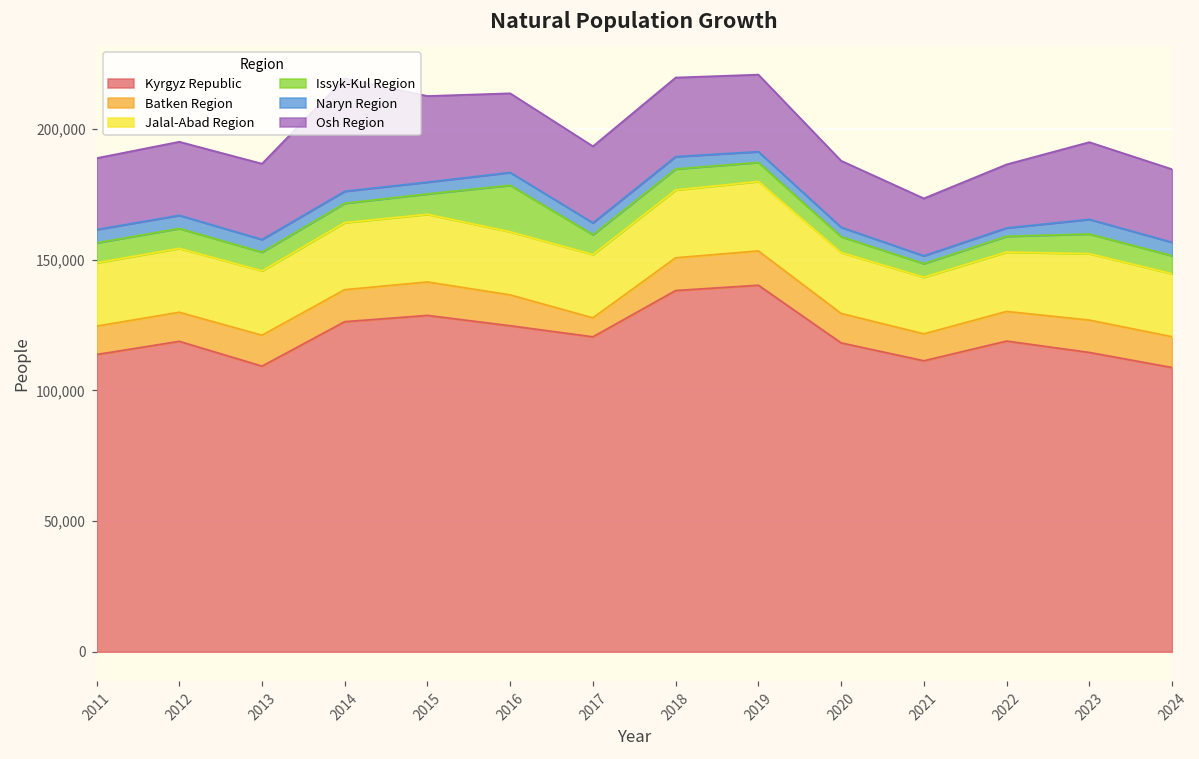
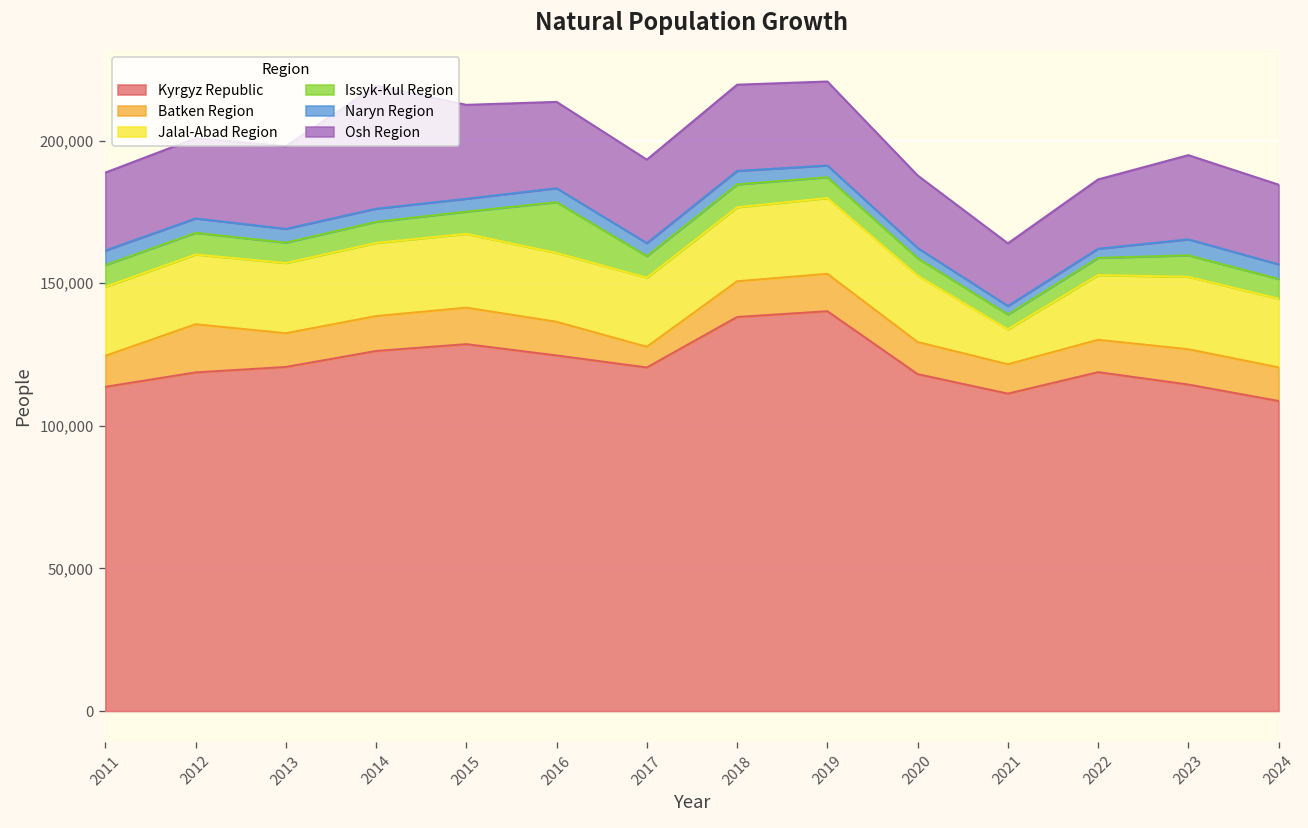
  {
    "Kyrgyz Republic": {
      "2011": "114,000",
      "2012": "119,000",
-     "2013": "109,000",
+     "2013": "121,000",
      "2014": "126,000",
      "2015": "129,000",
      "2016": "125,000",
      "2017": "120,000",
      "2018": "138,000",
      "2019": "140,000",
      "2020": "118,000",
      "2021": "111,000",
      "2022": "119,000",
      "2023": "114,000",
      "2024": "109,000"
    },
    "Batken Region": {
      "2011": "11,000",
-     "2012": "11,000",
+     "2012": "17,000",
      "2013": "12,000",
      "2014": "12,000",
      "2015": "13,000",
      "2016": "12,000",
      "2017": "7,000",
      "2018": "13,000",
      "2019": "13,000",
      "2020": "11,000",
      "2021": "10,000",
      "2022": "11,000",
      "2023": "12,000",
      "2024": "12,000"
    },
    "Jalal-Abad Region": {
      "2011": "24,000",
      "2012": "24,000",
      "2013": "25,000",
      "2014": "26,000",
      "2015": "26,000",
      "2016": "24,000",
      "2017": "24,000",
      "2018": "26,000",
      "2019": "27,000",
      "2020": "23,000",
-     "2021": "22,000",
+     "2021": "12,000",
      "2022": "23,000",
      "2023": "25,000",
      "2024": "24,000"
    },
    "Issyk-Kul Region": {
      "2011": "8,000",
      "2012": "8,000",
      "2013": "7,000",
      "2014": "7,000",
      "2015": "8,000",
      "2016": "18,000",
      "2017": "8,000",
      "2018": "8,000",
      "2019": "7,000",
      "2020": "6,000",
      "2021": "5,000",
      "2022": "6,000",
      "2023": "8,000",
      "2024": "7,000"
    },
    "Naryn Region": {
      "2011": "5,000",
      "2012": "5,000",
      "2013": "5,000",
      "2014": "5,000",
      "2015": "5,000",
      "2016": "5,000",
      "2017": "5,000",
      "2018": "5,000",
      "2019": "4,000",
      "2020": "4,000",
      "2021": "3,000",
      "2022": "3,000",
      "2023": "6,000",
      "2024": "5,000"
    },
    "Osh Region": {
      "2011": "27,000",
      "2015": "33,000",
      "2016": "30,000",
      "2017": "29,000",
      "2018": "30,000",
      "2019": "29,000",
      "2020": "25,000",
      "2021": "22,000",
      "2022": "24,000",
      "2023": "30,000",
      "2024": "28,000"
    }
  }
